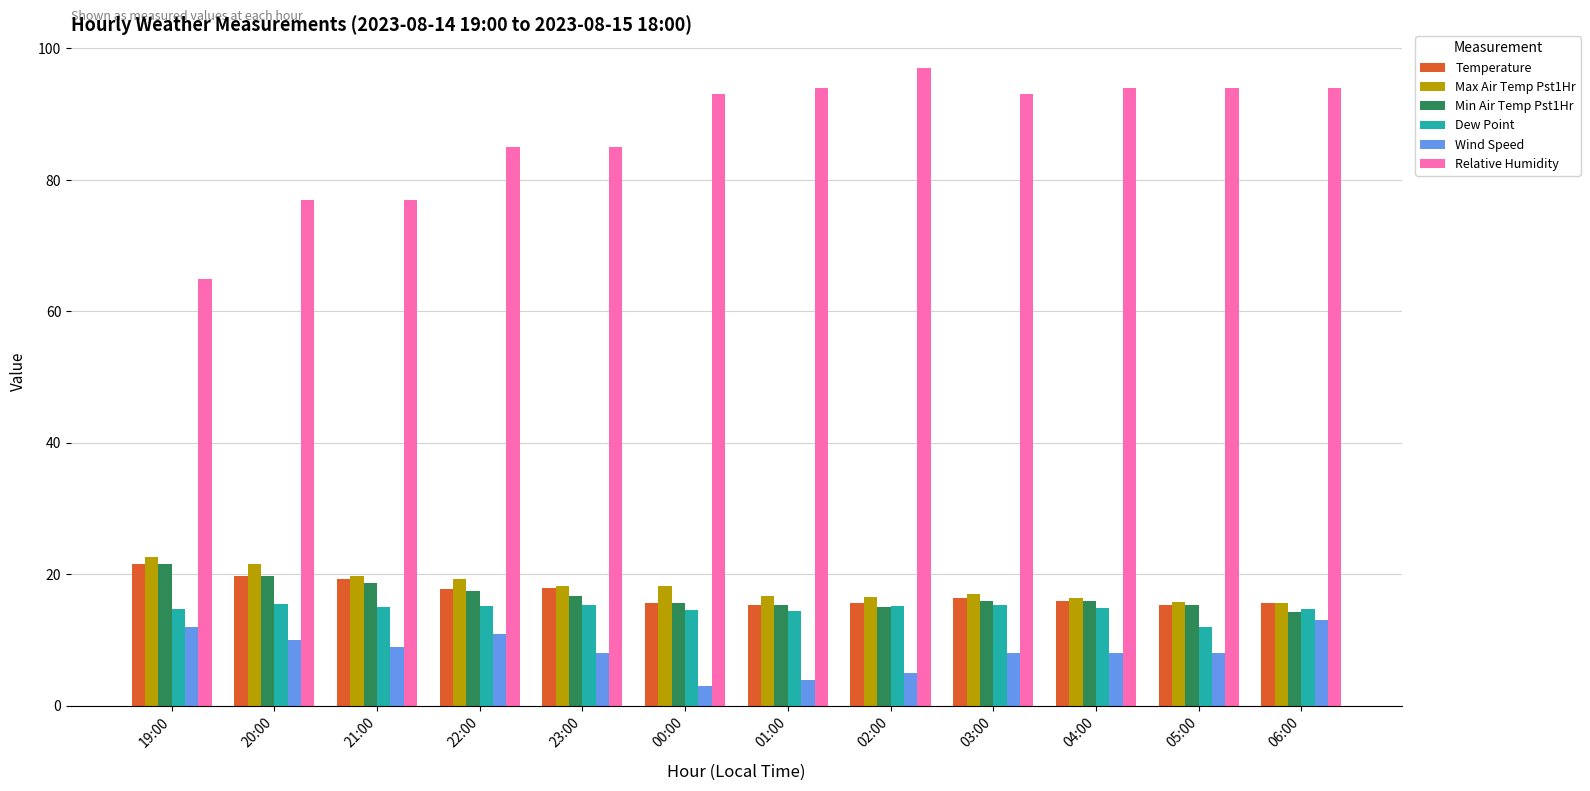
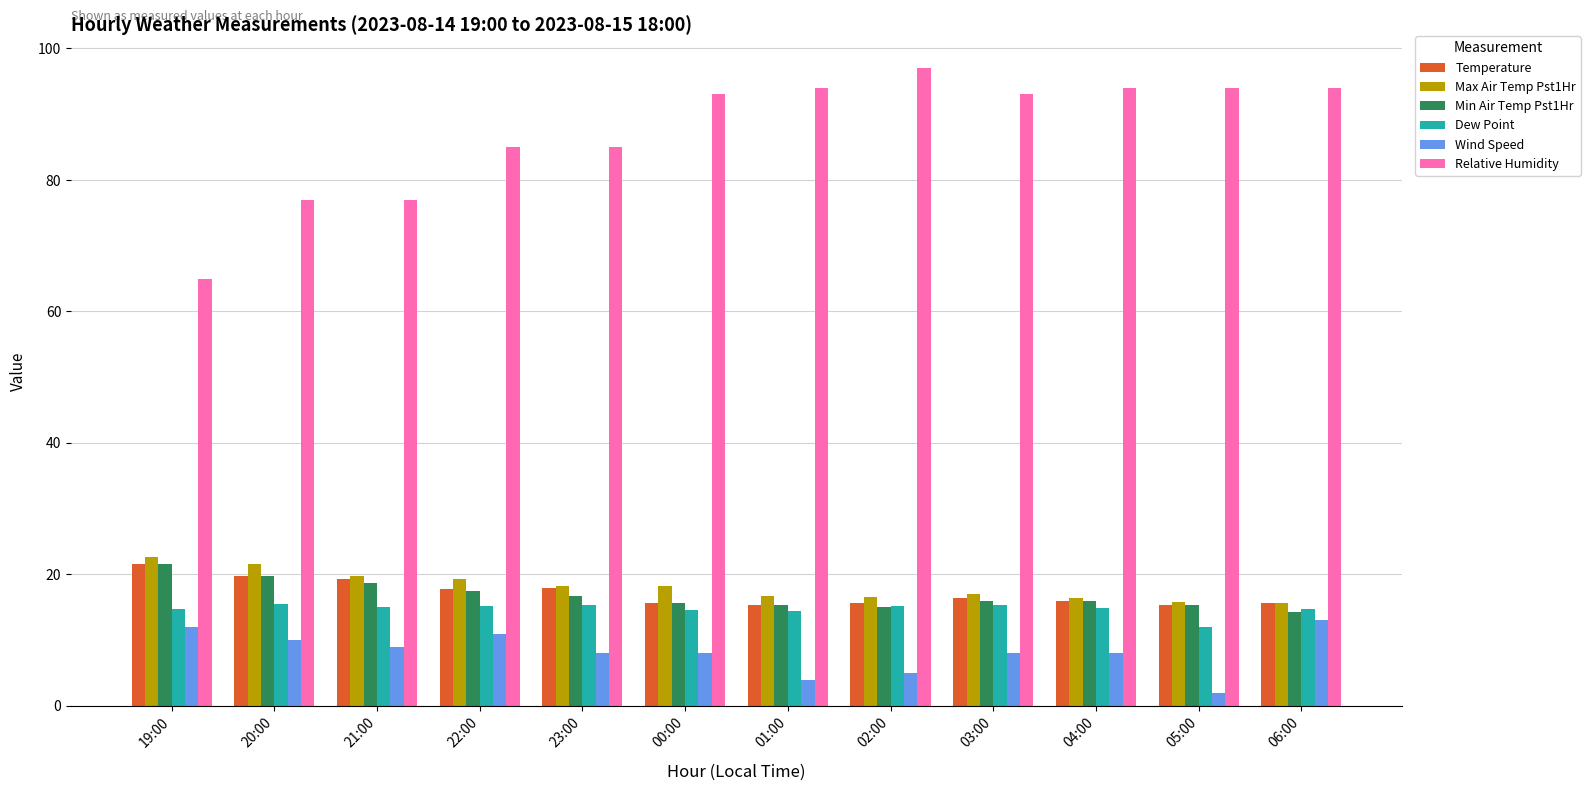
  {
    "Temperature": {
      "19:00": 22,
      "20:00": 20,
      "21:00": 19,
      "22:00": 18,
      "23:00": 18,
      "00:00": 16,
      "01:00": 15,
      "02:00": 16,
      "03:00": 16,
      "04:00": 16,
      "05:00": 15,
      "06:00": 16
    },
    "Max Air Temp Pst1Hr": {
      "19:00": 23,
      "20:00": 22,
      "21:00": 20,
      "22:00": 19,
      "23:00": 18,
      "00:00": 18,
      "01:00": 17,
      "02:00": 17,
      "03:00": 17,
      "04:00": 16,
      "05:00": 16,
      "06:00": 16
    },
    "Min Air Temp Pst1Hr": {
      "19:00": 22,
      "20:00": 20,
      "21:00": 19,
      "22:00": 17,
      "23:00": 17,
      "00:00": 16,
      "01:00": 15,
      "02:00": 15,
      "03:00": 16,
      "04:00": 16,
      "05:00": 15,
      "06:00": 14
    },
    "Dew Point": {
      "19:00": 15,
      "20:00": 16,
      "21:00": 15,
      "22:00": 15,
      "23:00": 15,
      "00:00": 15,
      "01:00": 15,
      "02:00": 15,
      "03:00": 15,
      "04:00": 15,
      "05:00": 12,
      "06:00": 15
    },
    "Wind Speed": {
      "19:00": 12,
      "20:00": 10,
      "21:00": 9,
      "22:00": 11,
      "23:00": 8,
-     "00:00": 3,
+     "00:00": 8,
      "01:00": 4,
      "02:00": 5,
      "03:00": 8,
      "04:00": 8,
-     "05:00": 8,
+     "05:00": 2,
      "06:00": 13
    },
    "Relative Humidity": {
      "19:00": 65,
      "20:00": 77,
      "21:00": 77,
      "22:00": 85,
      "23:00": 85,
      "00:00": 93,
      "01:00": 94,
      "02:00": 97,
      "03:00": 93,
      "04:00": 94,
      "05:00": 94,
      "06:00": 94
    }
  }
